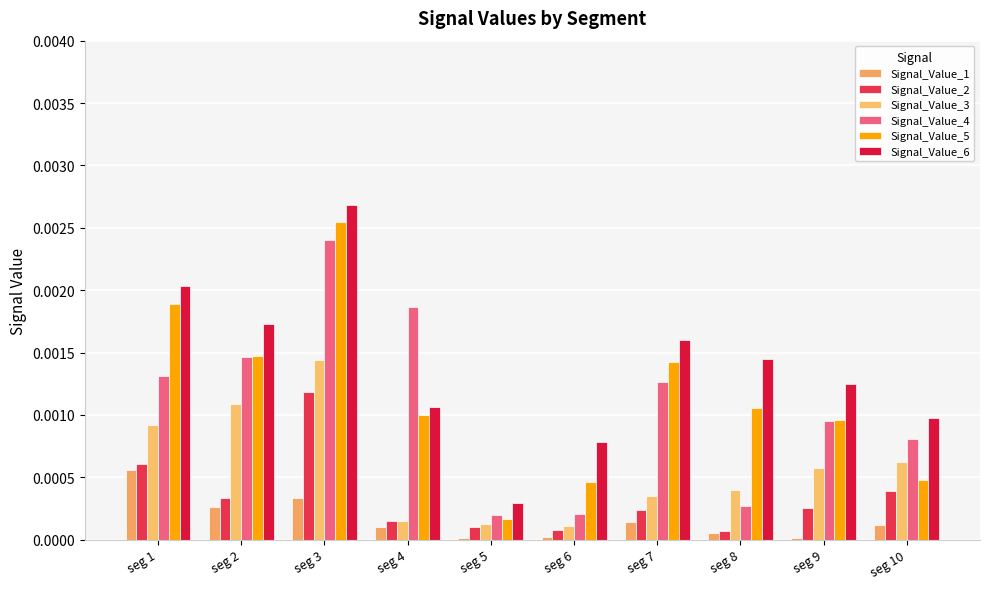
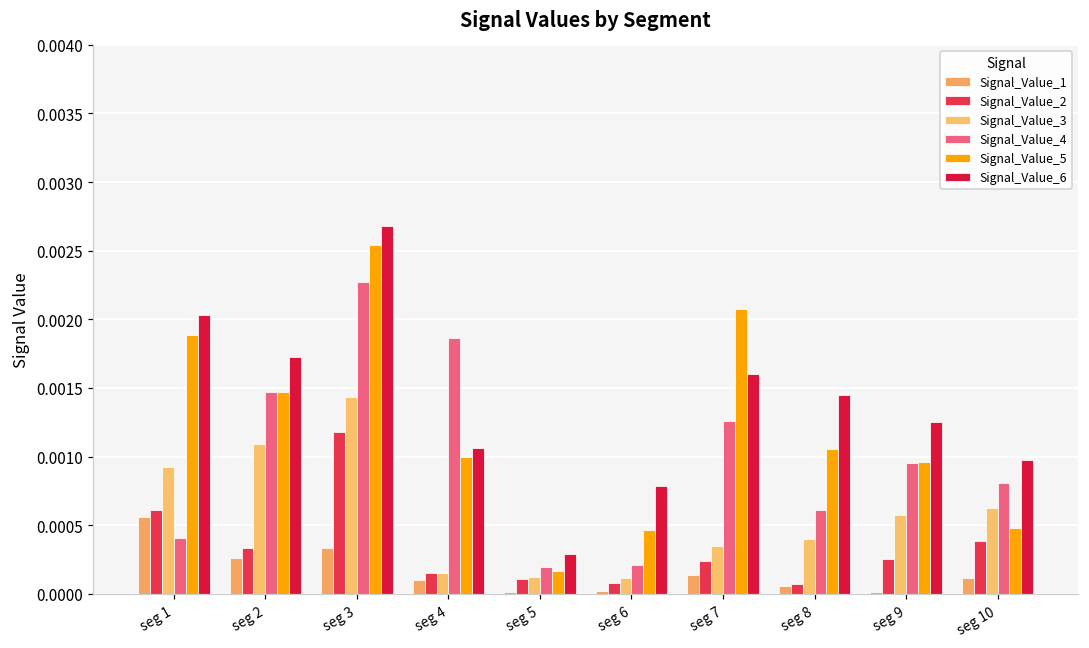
  {
    "Signal_Value_4": {
-     "seg 1": 0.00132,
+     "seg 1": 0.00041,
      "seg 2": 0.00147,
-     "seg 3": 0.00240,
+     "seg 3": 0.00227,
      "seg 4": 0.00187,
      "seg 5": 0.00020,
      "seg 6": 0.00021,
      "seg 7": 0.00126,
-     "seg 8": 0.00027,
+     "seg 8": 0.00061,
      "seg 9": 0.00095,
      "seg 10": 0.00081
    },
    "Signal_Value_5": {
      "seg 1": 0.00189,
      "seg 2": 0.00147,
      "seg 3": 0.00254,
      "seg 4": 0.00100,
      "seg 5": 0.00017,
      "seg 6": 0.00047,
-     "seg 7": 0.00142,
+     "seg 7": 0.00207,
      "seg 8": 0.00106,
      "seg 9": 0.00096,
      "seg 10": 0.00048
    }
  }
